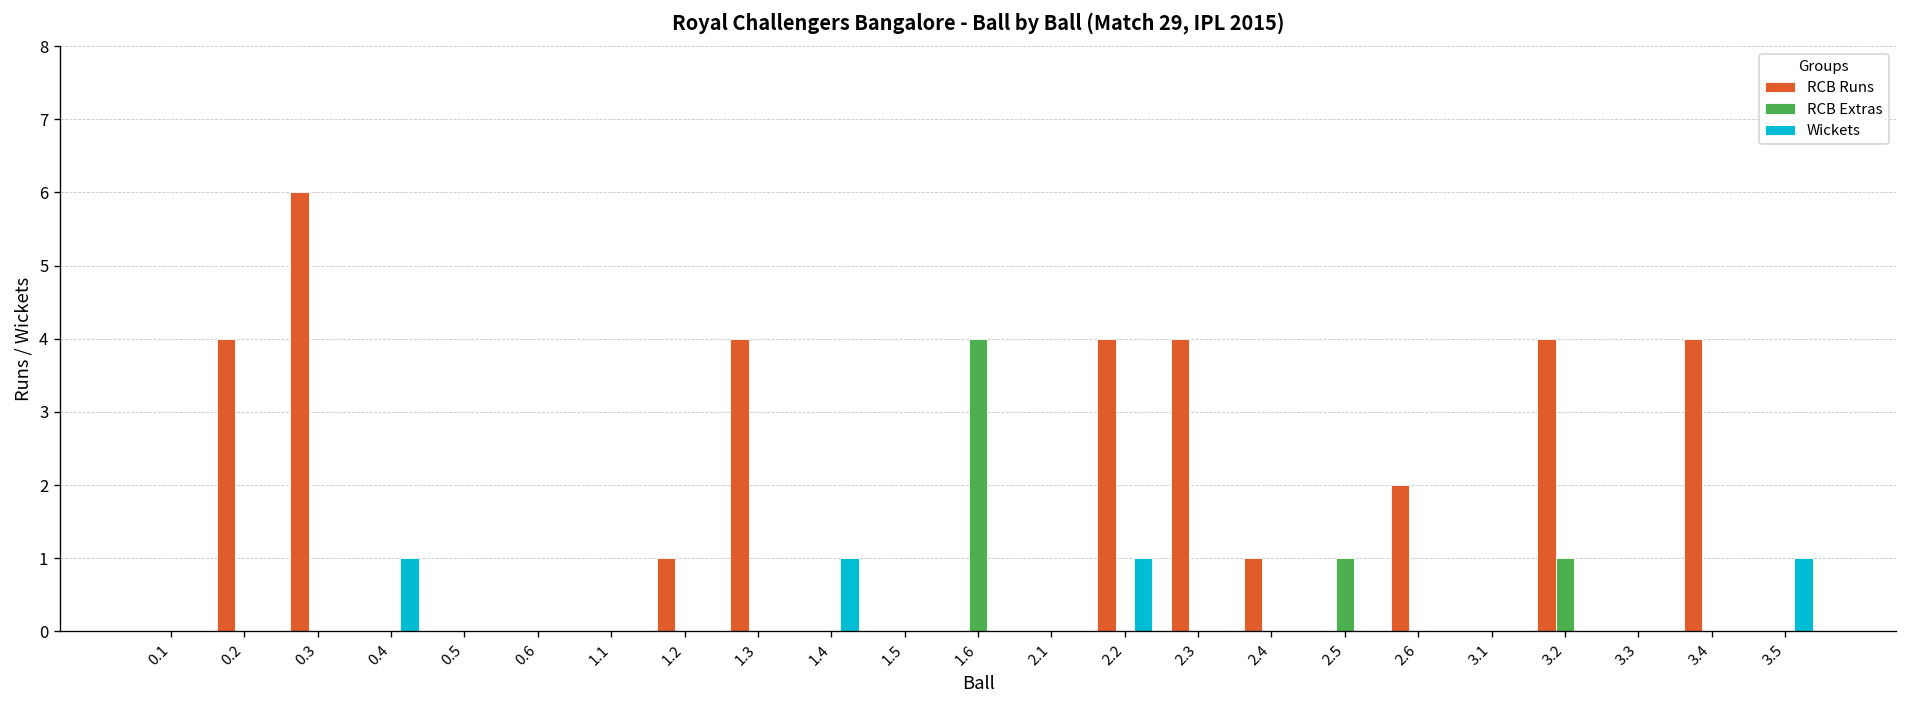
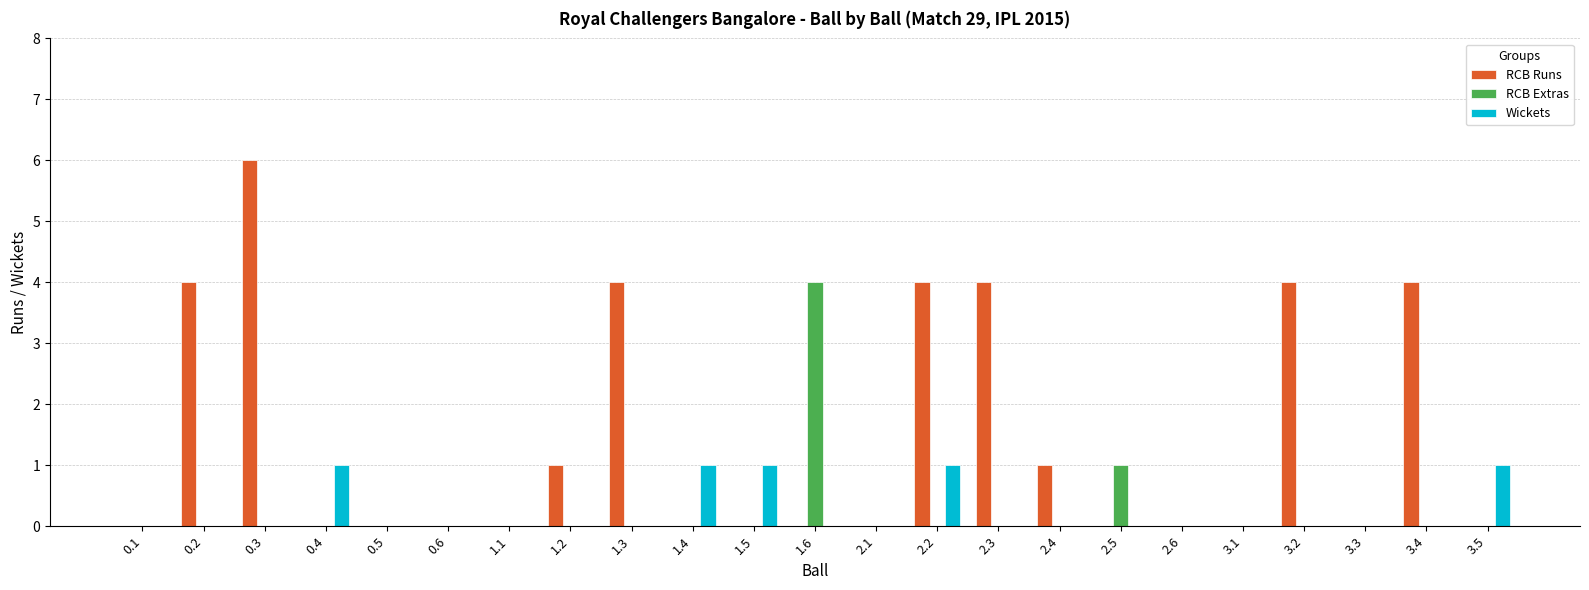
  {
    "RCB Runs": {
      "0.1": 0,
      "0.2": 4,
      "0.3": 6,
      "0.4": 0,
      "0.5": 0,
      "0.6": 0,
      "1.1": 0,
      "1.2": 1,
      "1.3": 4,
      "1.4": 0,
      "1.5": 0,
      "1.6": 0,
      "2.1": 0,
      "2.2": 4,
      "2.3": 4,
      "2.4": 1,
      "2.5": 0,
-     "2.6": 2,
+     "2.6": 0,
      "3.1": 0,
      "3.2": 4,
      "3.3": 0,
      "3.4": 4,
      "3.5": 0
    },
    "RCB Extras": {
      "0.1": 0,
      "0.2": 0,
      "0.3": 0,
      "0.4": 0,
      "0.5": 0,
      "0.6": 0,
      "1.1": 0,
      "1.2": 0,
      "1.3": 0,
      "1.4": 0,
      "1.5": 0,
      "1.6": 4,
      "2.1": 0,
      "2.2": 0,
      "2.3": 0,
      "2.4": 0,
      "2.5": 1,
      "2.6": 0,
      "3.1": 0,
-     "3.2": 1,
+     "3.2": 0,
      "3.3": 0,
      "3.4": 0,
      "3.5": 0
    },
    "Wickets": {
      "0.1": 0,
      "0.2": 0,
      "0.3": 0,
      "0.4": 1,
      "0.5": 0,
      "0.6": 0,
      "1.1": 0,
      "1.2": 0,
      "1.3": 0,
      "1.4": 1,
-     "1.5": 0,
+     "1.5": 1,
      "1.6": 0,
      "2.1": 0,
      "2.2": 1,
      "2.3": 0,
      "2.4": 0,
      "2.5": 0,
      "2.6": 0,
      "3.1": 0,
      "3.2": 0,
      "3.3": 0,
      "3.4": 0,
      "3.5": 1
    }
  }
